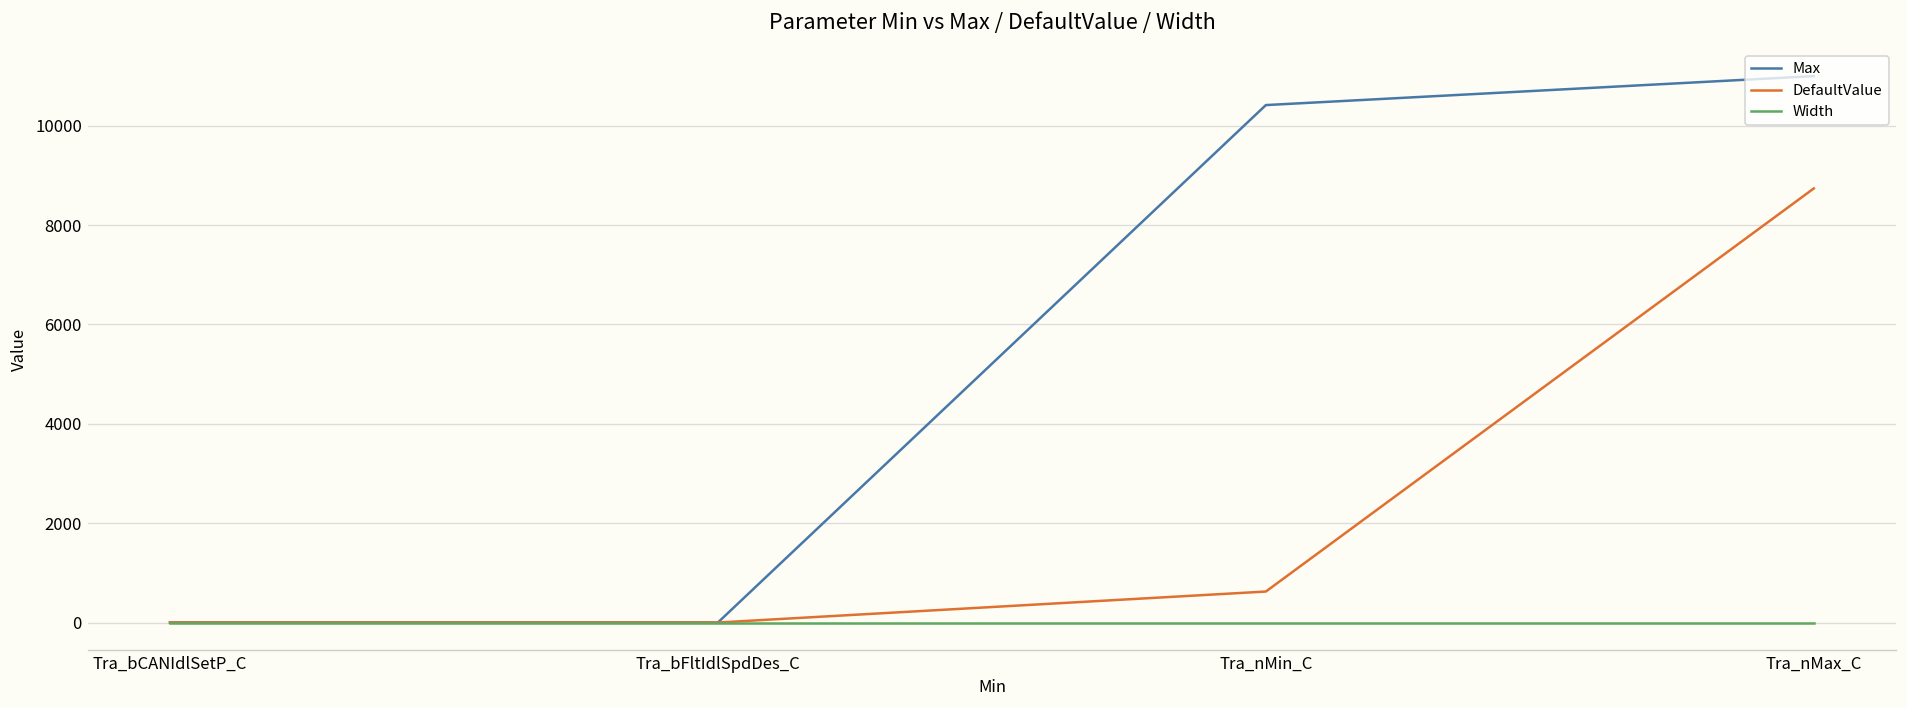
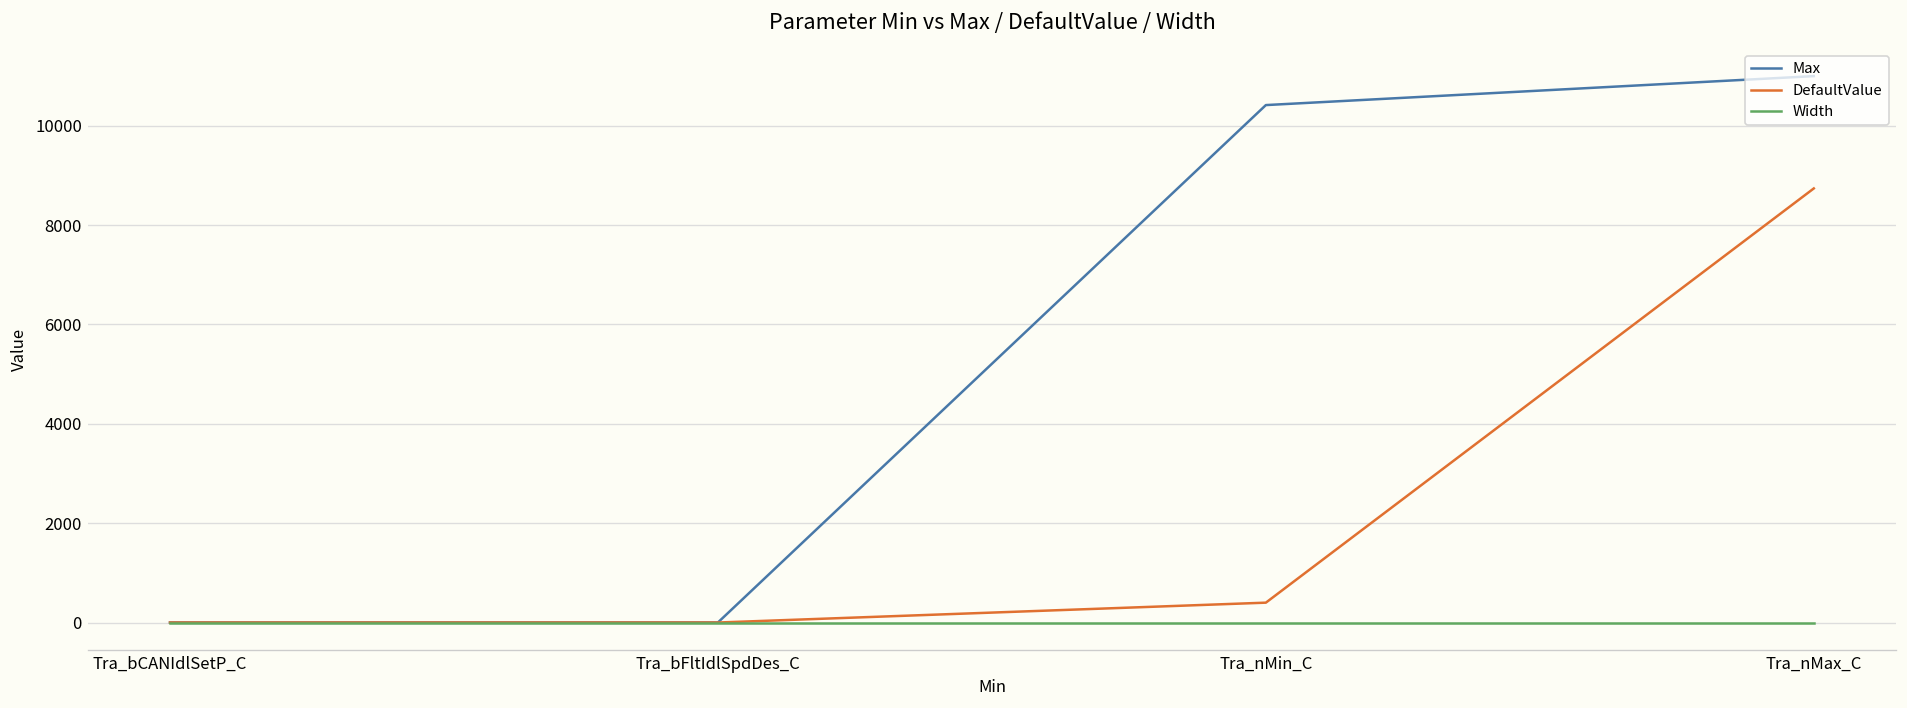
  {
    "Max": {
      "Tra_nMin_C": 10400
    },
    "DefaultValue": {
-     "Tra_nMin_C": 600,
+     "Tra_nMin_C": 400,
      "Tra_nMax_C": 8700
    },
    "Width": {
      "Tra_nMin_C": 0,
      "Tra_nMax_C": 0
    }
  }
